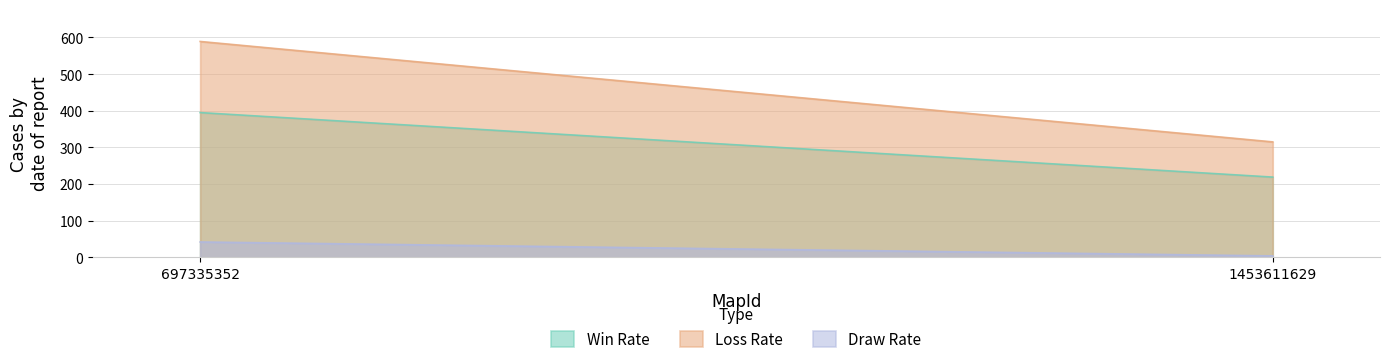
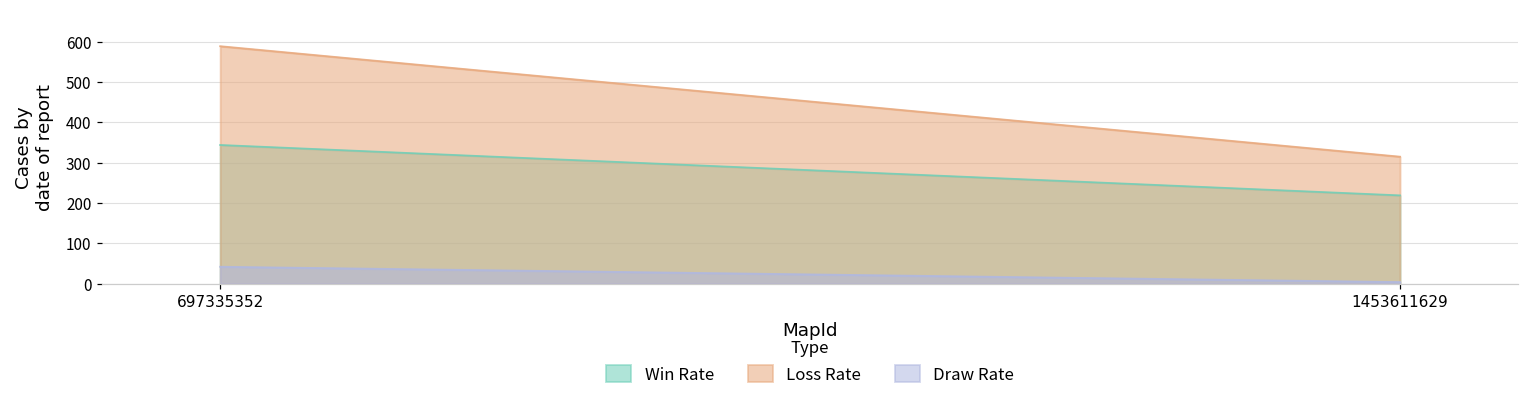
  {
    "Win Rate": {
-     "697335352": 400,
+     "697335352": 340,
      "1453611629": 220
    },
    "Loss Rate": {
      "697335352": 590,
      "1453611629": 320
    },
    "Draw Rate": {
      "697335352": 40,
      "1453611629": 0
    }
  }
